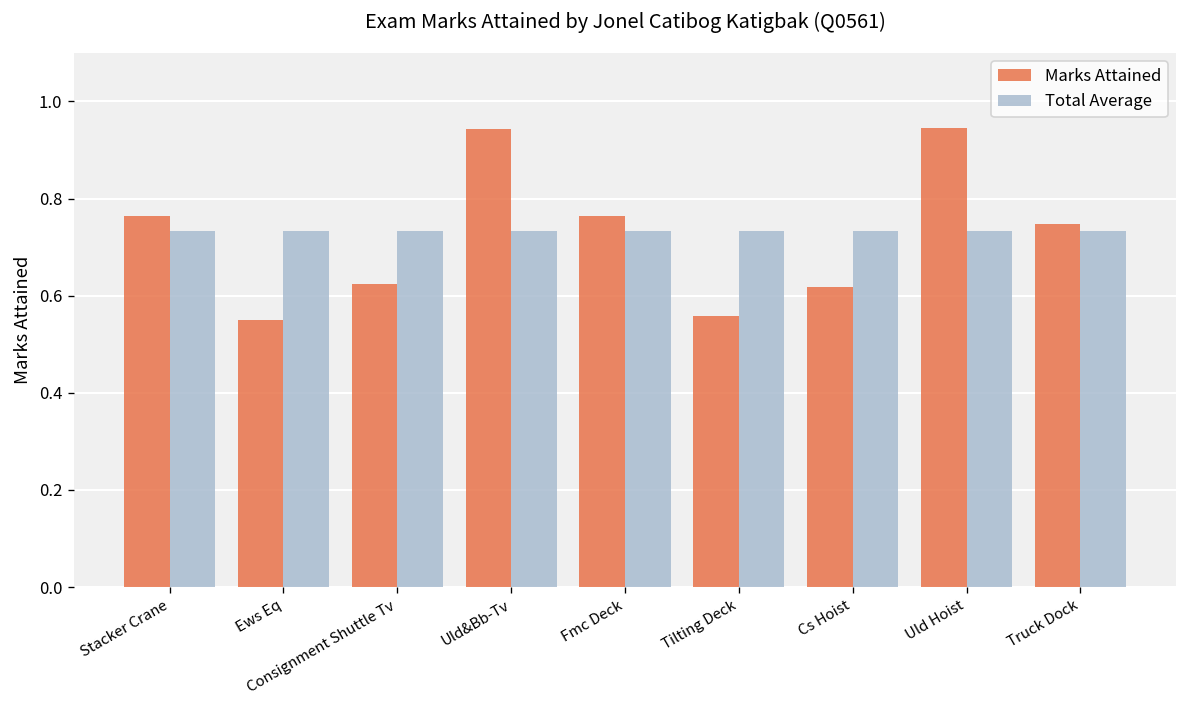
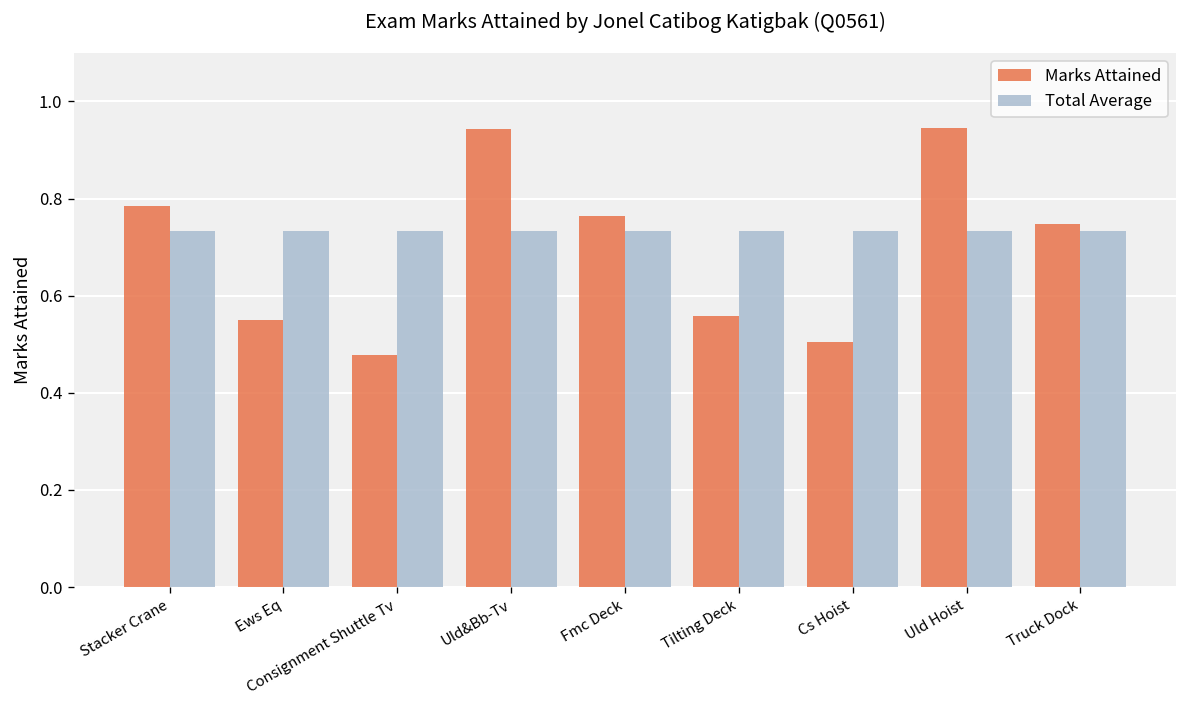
  {
    "Marks Attained": {
-     "Stacker Crane": 0.76,
+     "Stacker Crane": 0.78,
      "Ews Eq": 0.55,
-     "Consignment Shuttle Tv": 0.63,
+     "Consignment Shuttle Tv": 0.48,
      "Uld&Bb-Tv": 0.94,
      "Fmc Deck": 0.76,
      "Tilting Deck": 0.56,
-     "Cs Hoist": 0.62,
+     "Cs Hoist": 0.51,
      "Uld Hoist": 0.94,
      "Truck Dock": 0.75
    },
    "Total Average": {
      "Stacker Crane": 0.73,
      "Ews Eq": 0.73,
      "Consignment Shuttle Tv": 0.73,
      "Uld&Bb-Tv": 0.73,
      "Fmc Deck": 0.73,
      "Tilting Deck": 0.73,
      "Cs Hoist": 0.73,
      "Uld Hoist": 0.73,
      "Truck Dock": 0.73
    }
  }
